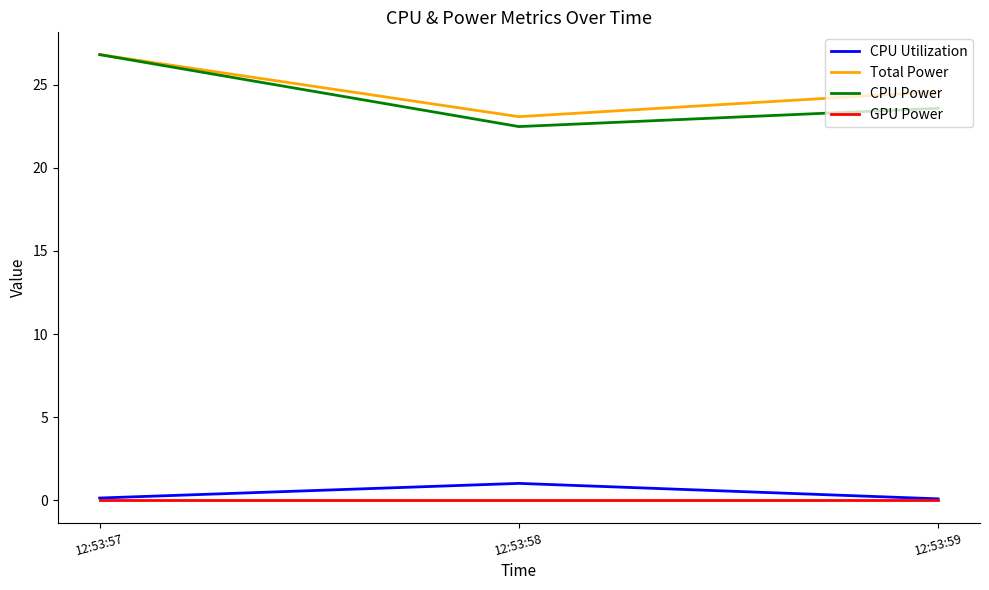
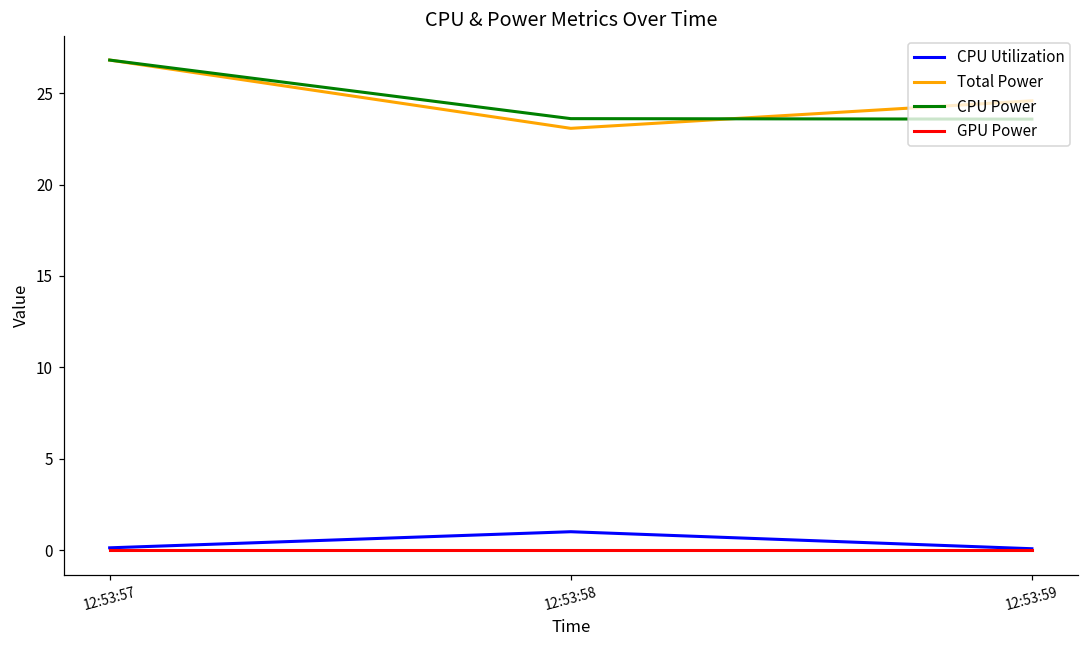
  {
    "CPU Utilization": {
      "12:53:58": 1.0
    },
    "Total Power": {
      "12:53:58": 23.1
    },
    "CPU Power": {
-     "12:53:58": 22.5
+     "12:53:58": 23.6
    },
    "GPU Power": {
      "12:53:58": 0.0
    }
  }
